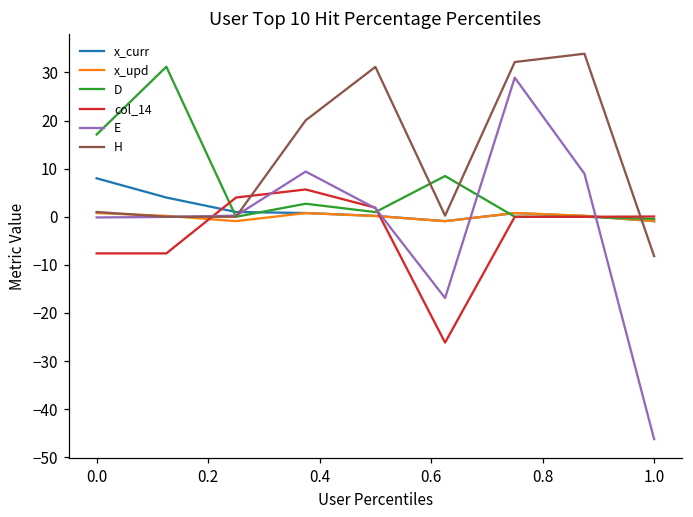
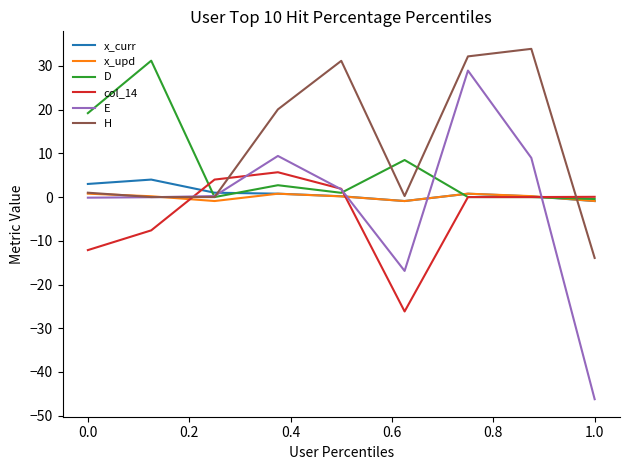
  {
    "x_curr": {
-     "0.0": 8
+     "0.0": 3
    },
    "D": {
-     "0.0": 17
+     "0.0": 19
    },
    "col_14": {
-     "0.0": -8
+     "0.0": -12
    },
    "E": {
      "0.0": 0,
      "1.0": -46
    },
    "H": {
-     "1.0": -8
+     "1.0": -14
    }
  }
